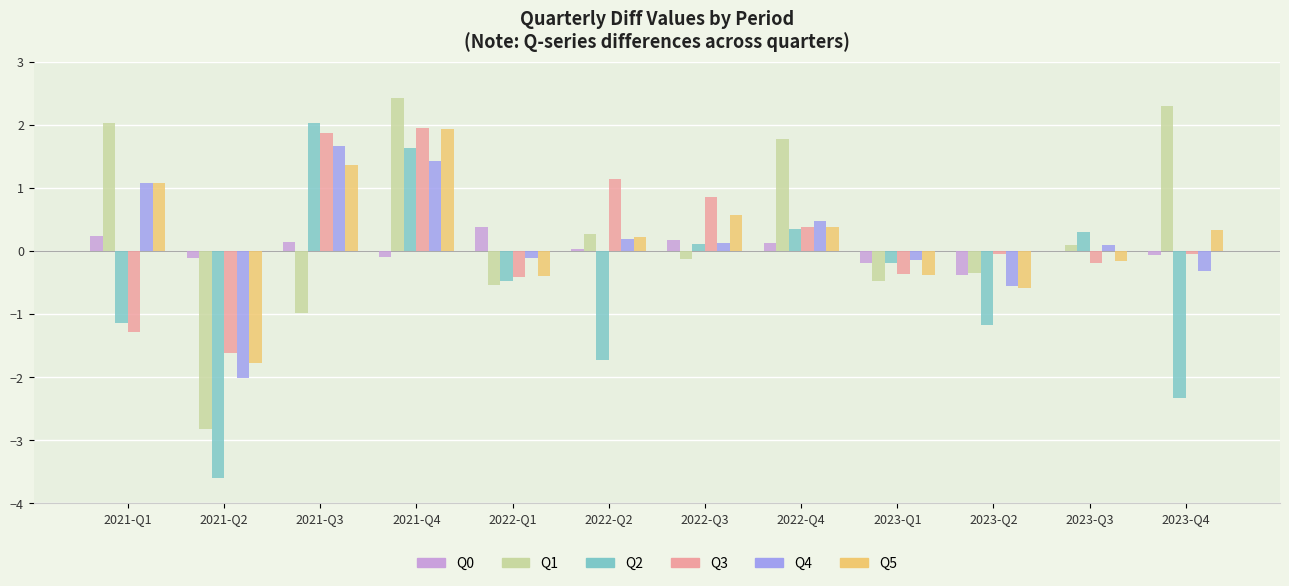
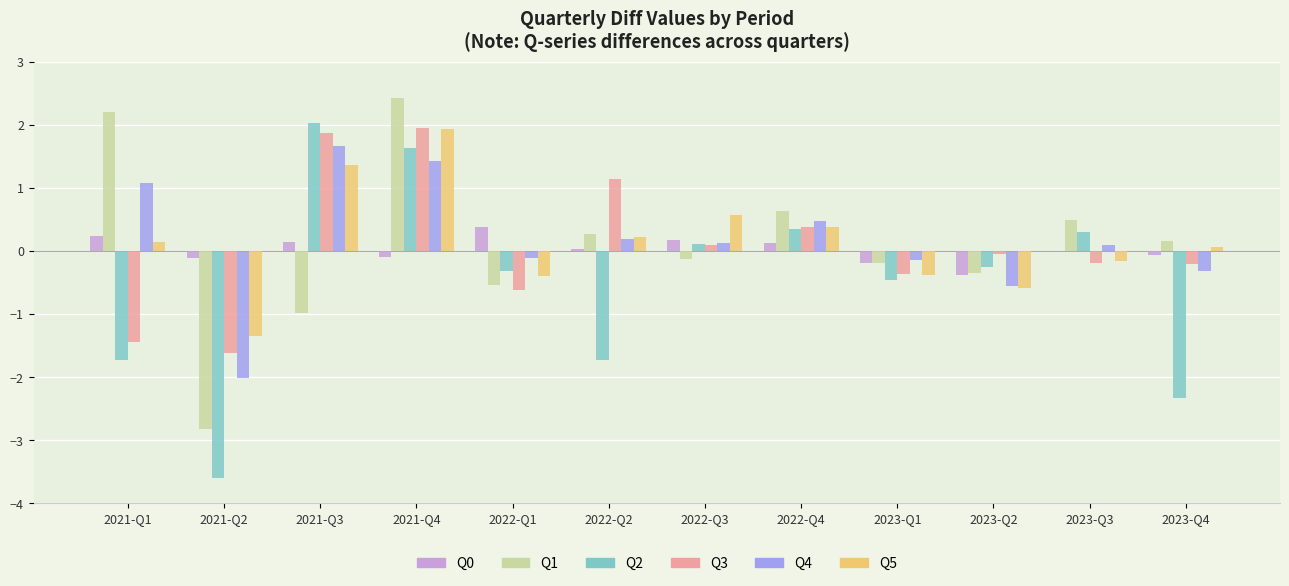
  {
    "Q1": {
-     "2021-Q1": 2.0,
+     "2021-Q1": 2.2,
      "2021-Q2": -2.8,
      "2021-Q3": -1.0,
      "2021-Q4": 2.4,
      "2022-Q1": -0.5,
      "2022-Q2": 0.3,
      "2022-Q3": -0.1,
-     "2022-Q4": 1.8,
-     "2023-Q1": -0.5,
+     "2022-Q4": 0.6,
+     "2023-Q1": -0.2,
      "2023-Q2": -0.4,
-     "2023-Q3": 0.1,
-     "2023-Q4": 2.3
+     "2023-Q3": 0.5,
+     "2023-Q4": 0.2
    },
    "Q2": {
-     "2021-Q1": -1.1,
+     "2021-Q1": -1.7,
      "2021-Q2": -3.6,
      "2021-Q3": 2.0,
      "2021-Q4": 1.6,
-     "2022-Q1": -0.5,
+     "2022-Q1": -0.3,
      "2022-Q2": -1.7,
      "2022-Q3": 0.1,
      "2022-Q4": 0.4,
-     "2023-Q1": -0.2,
-     "2023-Q2": -1.2,
+     "2023-Q1": -0.5,
+     "2023-Q2": -0.3,
      "2023-Q3": 0.3,
      "2023-Q4": -2.3
    },
    "Q3": {
-     "2021-Q1": -1.3,
+     "2021-Q1": -1.4,
      "2021-Q2": -1.6,
      "2021-Q3": 1.9,
      "2021-Q4": 2.0,
-     "2022-Q1": -0.4,
+     "2022-Q1": -0.6,
      "2022-Q2": 1.1,
-     "2022-Q3": 0.9,
+     "2022-Q3": 0.1,
      "2022-Q4": 0.4,
      "2023-Q1": -0.4,
      "2023-Q2": 0.0,
      "2023-Q3": -0.2,
-     "2023-Q4": -0.1
+     "2023-Q4": -0.2
    },
    "Q5": {
-     "2021-Q1": 1.1,
-     "2021-Q2": -1.8,
+     "2021-Q1": 0.1,
+     "2021-Q2": -1.3,
      "2021-Q3": 1.4,
      "2021-Q4": 1.9,
      "2022-Q1": -0.4,
      "2022-Q2": 0.2,
      "2022-Q3": 0.6,
      "2022-Q4": 0.4,
      "2023-Q1": -0.4,
      "2023-Q2": -0.6,
      "2023-Q3": -0.2,
-     "2023-Q4": 0.3
+     "2023-Q4": 0.1
    }
  }
